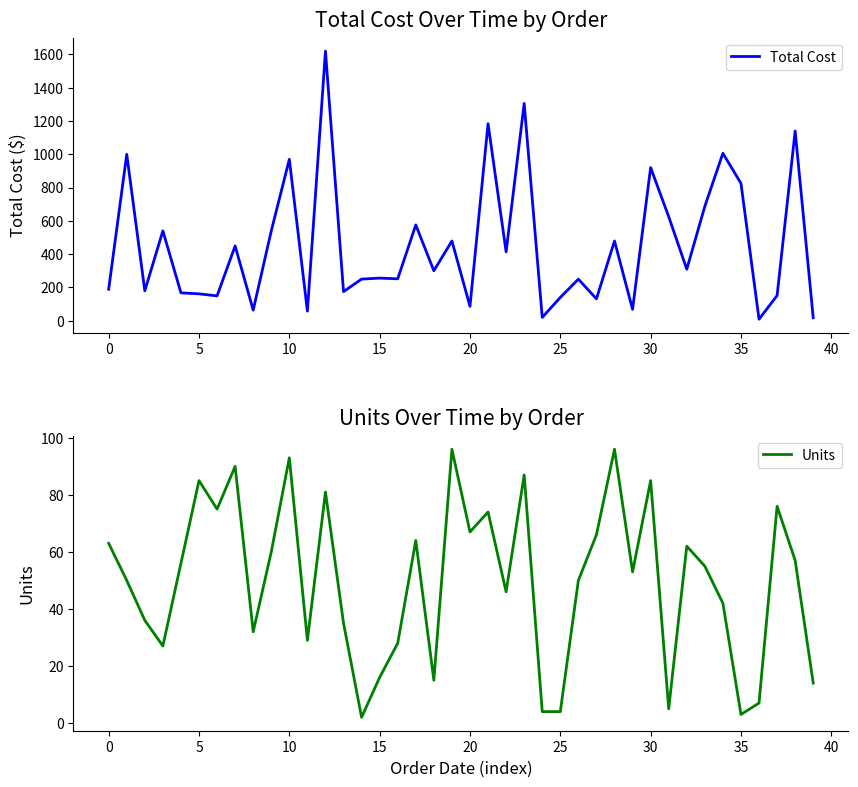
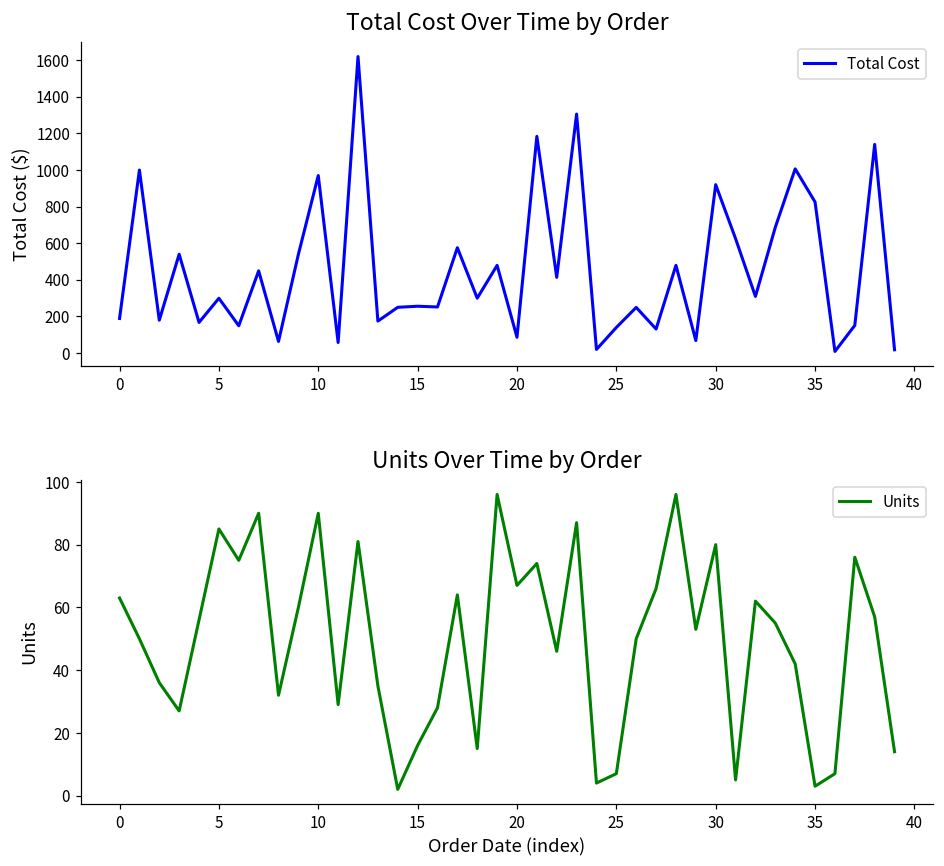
  {
    "Total Cost Over Time by Order": {
      "0": 190,
-     "5": 160,
+     "5": 300,
      "10": 970,
      "15": 260,
      "20": 90,
      "25": 140,
      "30": 920,
      "35": 830
    },
    "Units Over Time by Order": {
      "0": 63,
      "5": 85,
-     "10": 93,
+     "10": 90,
      "15": 16,
      "20": 67,
-     "25": 4,
-     "30": 85,
+     "25": 7,
+     "30": 80,
      "35": 3
    }
  }
